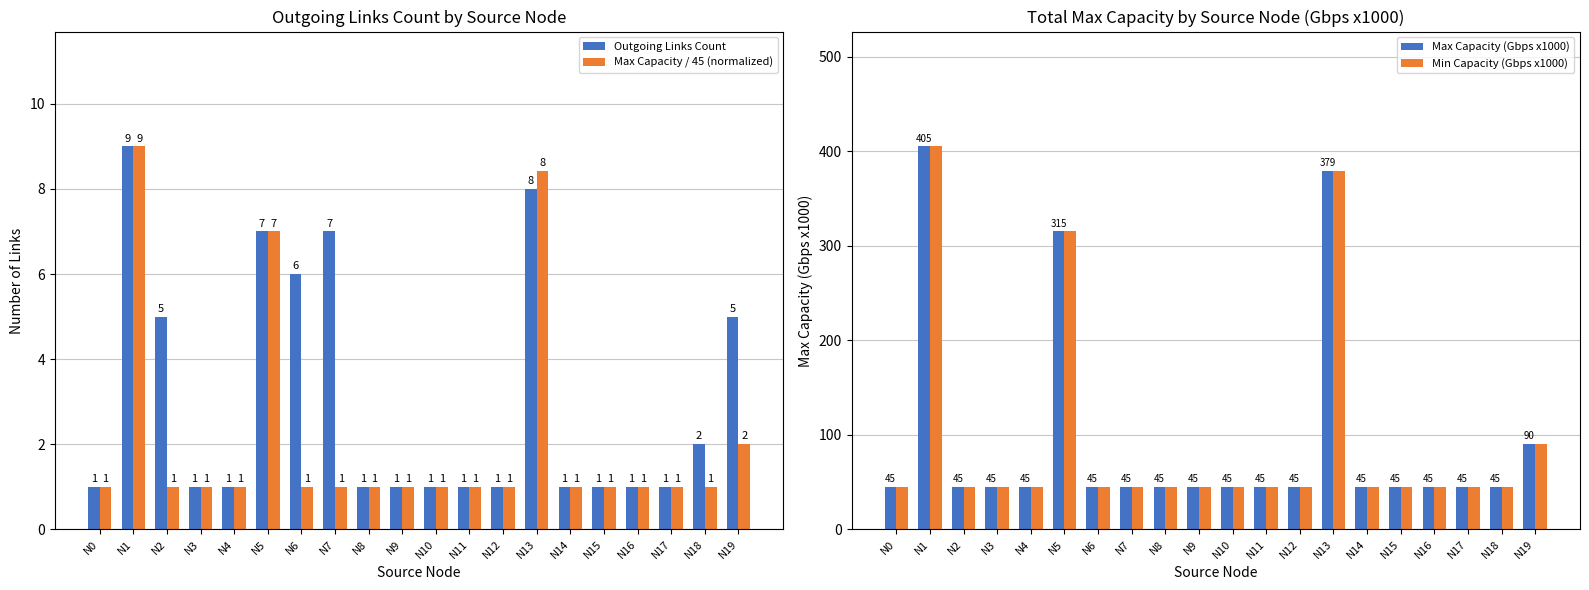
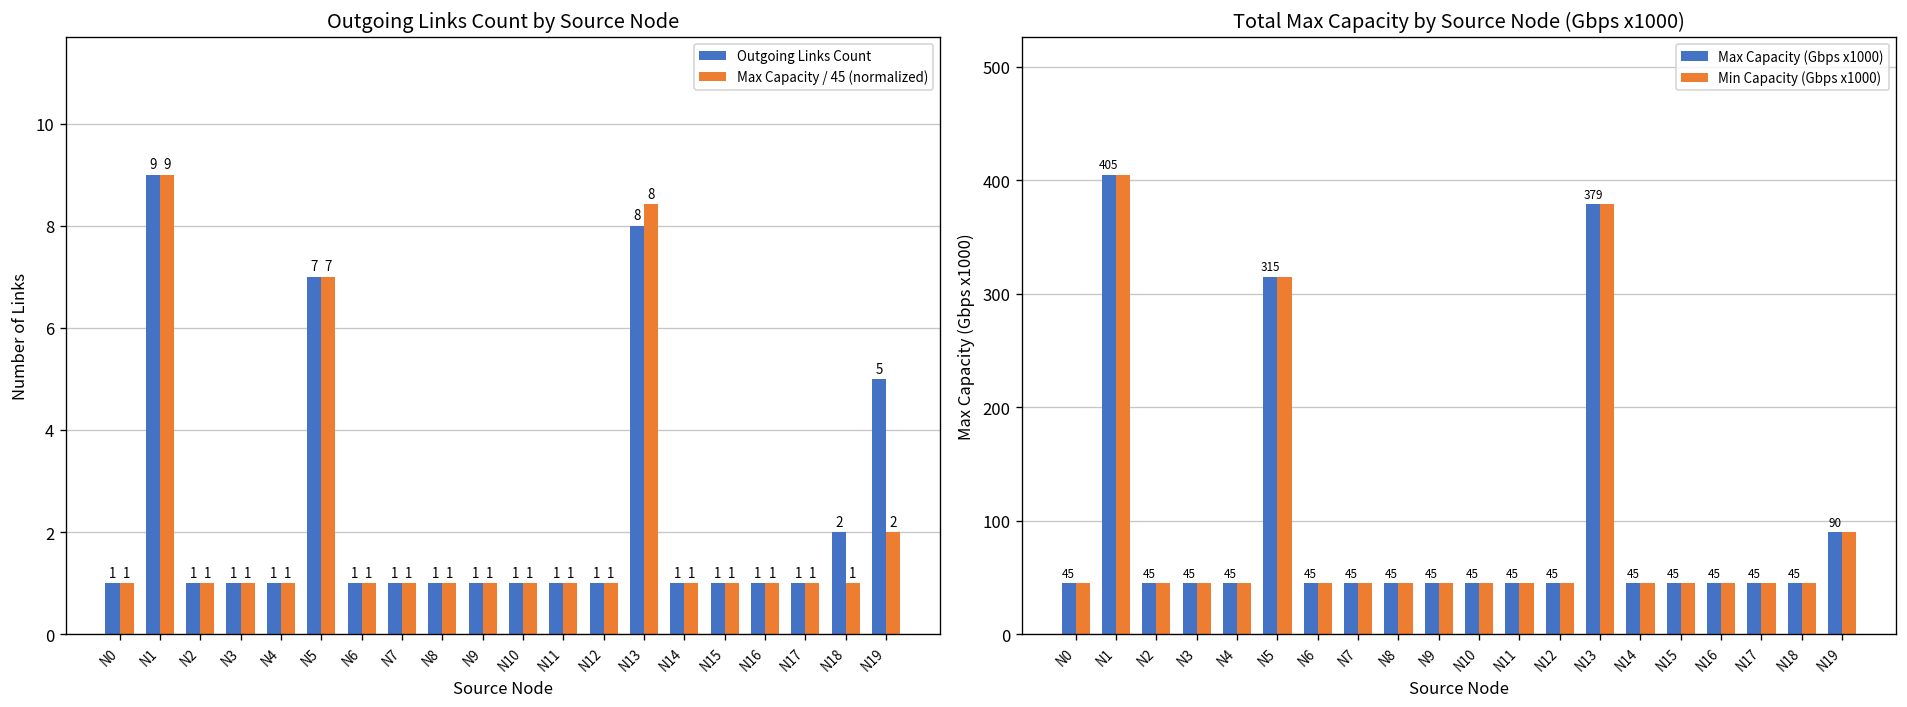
  {
    "Outgoing Links Count by Source Node": {
      "Outgoing Links Count": {
        "N0": 1,
        "N1": 9,
-       "N2": 5,
+       "N2": 1,
        "N3": 1,
        "N4": 1,
        "N5": 7,
-       "N6": 6,
-       "N7": 7,
+       "N6": 1,
+       "N7": 1,
        "N8": 1,
        "N9": 1,
        "N10": 1,
        "N11": 1,
        "N12": 1,
        "N13": 8,
        "N14": 1,
        "N15": 1,
        "N16": 1,
        "N17": 1,
        "N18": 2,
        "N19": 5
      },
      "Max Capacity / 45 (normalized)": {
        "N0": 1,
        "N1": 9,
        "N2": 1,
        "N3": 1,
        "N4": 1,
        "N5": 7,
        "N6": 1,
        "N7": 1,
        "N8": 1,
        "N9": 1,
        "N10": 1,
        "N11": 1,
        "N12": 1,
        "N13": 8,
        "N14": 1,
        "N15": 1,
        "N16": 1,
        "N17": 1,
        "N18": 1,
        "N19": 2
      }
    },
    "Total Max Capacity by Source Node (Gbps x1000)": {
      "Max Capacity (Gbps x1000)": {
        "N0": 45,
        "N1": 405,
        "N2": 45,
        "N3": 45,
        "N4": 45,
        "N5": 315,
        "N6": 45,
        "N7": 45,
        "N8": 45,
        "N9": 45,
        "N10": 45,
        "N11": 45,
        "N12": 45,
        "N13": 379,
        "N14": 45,
        "N15": 45,
        "N16": 45,
        "N17": 45,
        "N18": 45,
        "N19": 90
      }
    }
  }
